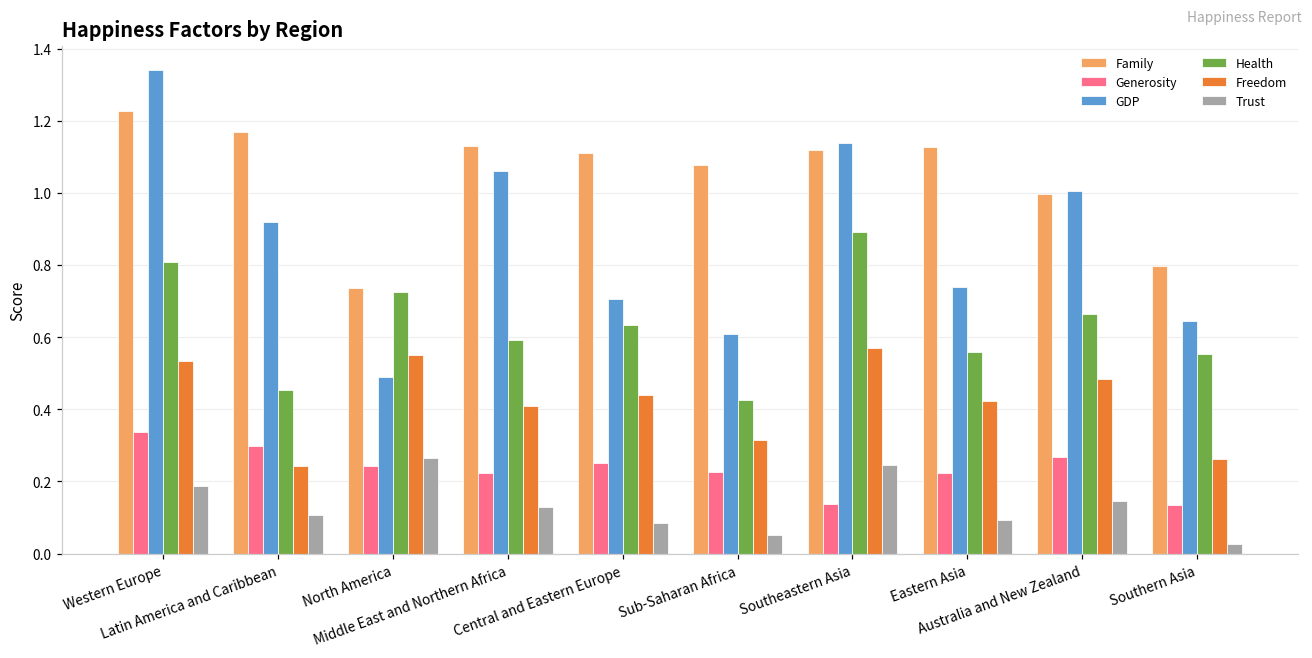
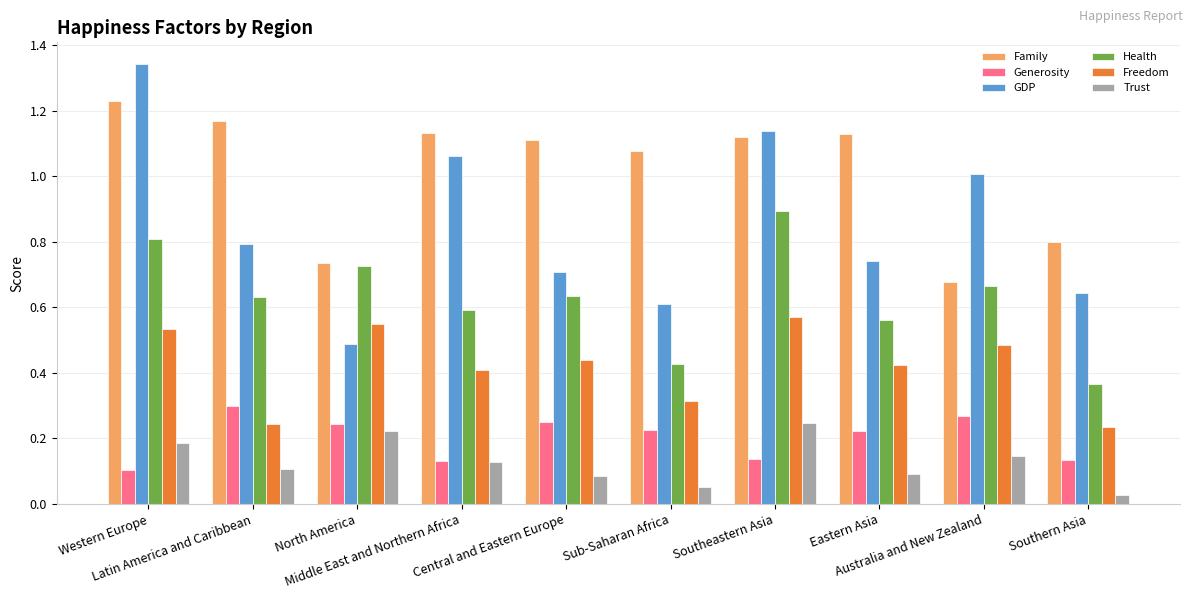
  {
    "Family": {
      "Western Europe": 1.23,
      "Latin America and Caribbean": 1.17,
      "North America": 0.74,
      "Middle East and Northern Africa": 1.13,
      "Central and Eastern Europe": 1.11,
      "Sub-Saharan Africa": 1.08,
      "Southeastern Asia": 1.12,
      "Eastern Asia": 1.13,
-     "Australia and New Zealand": 1.00,
+     "Australia and New Zealand": 0.68,
      "Southern Asia": 0.80
    },
    "Generosity": {
-     "Western Europe": 0.34,
+     "Western Europe": 0.10,
      "Latin America and Caribbean": 0.30,
      "North America": 0.24,
-     "Middle East and Northern Africa": 0.22,
+     "Middle East and Northern Africa": 0.13,
      "Central and Eastern Europe": 0.25,
      "Sub-Saharan Africa": 0.23,
      "Southeastern Asia": 0.14,
      "Eastern Asia": 0.22,
      "Australia and New Zealand": 0.27,
      "Southern Asia": 0.13
    },
    "GDP": {
      "Western Europe": 1.34,
-     "Latin America and Caribbean": 0.92,
+     "Latin America and Caribbean": 0.79,
      "North America": 0.49,
      "Middle East and Northern Africa": 1.06,
      "Central and Eastern Europe": 0.71,
      "Sub-Saharan Africa": 0.61,
      "Southeastern Asia": 1.14,
      "Eastern Asia": 0.74,
      "Australia and New Zealand": 1.01,
      "Southern Asia": 0.64
    },
    "Health": {
      "Western Europe": 0.81,
-     "Latin America and Caribbean": 0.45,
+     "Latin America and Caribbean": 0.63,
      "North America": 0.72,
      "Middle East and Northern Africa": 0.59,
      "Central and Eastern Europe": 0.63,
      "Sub-Saharan Africa": 0.43,
      "Southeastern Asia": 0.89,
      "Eastern Asia": 0.56,
      "Australia and New Zealand": 0.66,
-     "Southern Asia": 0.55
+     "Southern Asia": 0.36
    },
    "Freedom": {
      "Western Europe": 0.53,
      "Latin America and Caribbean": 0.24,
      "North America": 0.55,
      "Middle East and Northern Africa": 0.41,
      "Central and Eastern Europe": 0.44,
      "Sub-Saharan Africa": 0.31,
      "Southeastern Asia": 0.57,
      "Eastern Asia": 0.42,
      "Australia and New Zealand": 0.48,
-     "Southern Asia": 0.26
+     "Southern Asia": 0.23
    },
    "Trust": {
      "Western Europe": 0.19,
      "Latin America and Caribbean": 0.11,
-     "North America": 0.27,
+     "North America": 0.22,
      "Middle East and Northern Africa": 0.13,
      "Central and Eastern Europe": 0.08,
      "Sub-Saharan Africa": 0.05,
      "Southeastern Asia": 0.25,
      "Eastern Asia": 0.09,
      "Australia and New Zealand": 0.15,
      "Southern Asia": 0.03
    }
  }
